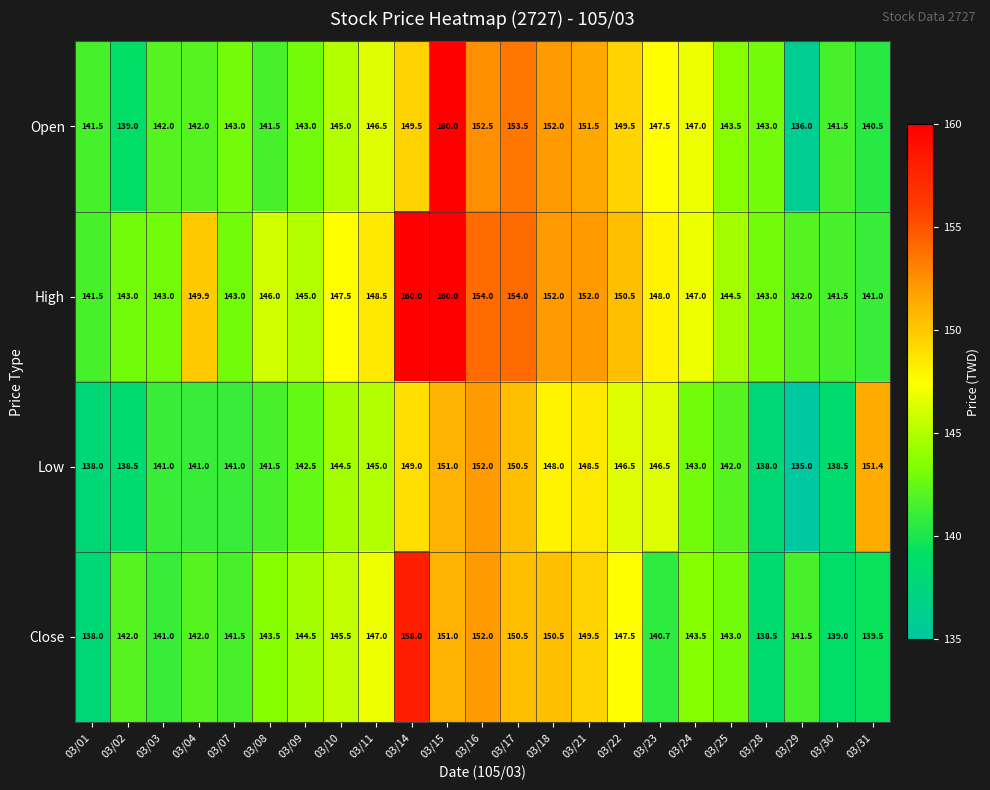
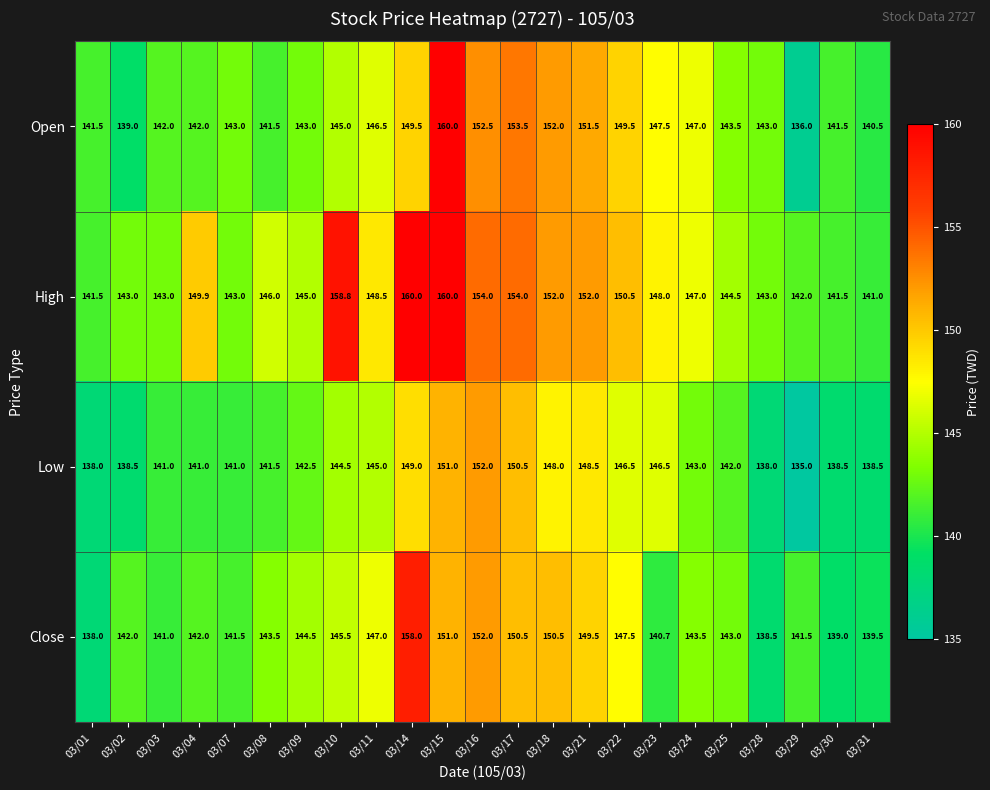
  {
    "Open": {
      "03/01": 141.5,
      "03/02": 139.0,
      "03/03": 142.0,
      "03/04": 142.0,
      "03/07": 143.0,
      "03/08": 141.5,
      "03/09": 143.0,
      "03/10": 145.0,
      "03/11": 146.5,
      "03/14": 149.5,
      "03/15": 160.0,
      "03/16": 152.5,
      "03/17": 153.5,
      "03/18": 152.0,
      "03/21": 151.5,
      "03/22": 149.5,
      "03/23": 147.5,
      "03/24": 147.0,
      "03/25": 143.5,
      "03/28": 143.0,
      "03/29": 136.0,
      "03/30": 141.5,
      "03/31": 140.5
    },
    "High": {
      "03/01": 141.5,
      "03/02": 143.0,
      "03/03": 143.0,
      "03/04": 149.9,
      "03/07": 143.0,
      "03/08": 146.0,
      "03/09": 145.0,
-     "03/10": 147.5,
+     "03/10": 158.8,
      "03/11": 148.5,
      "03/14": 160.0,
      "03/15": 160.0,
      "03/16": 154.0,
      "03/17": 154.0,
      "03/18": 152.0,
      "03/21": 152.0,
      "03/22": 150.5,
      "03/23": 148.0,
      "03/24": 147.0,
      "03/25": 144.5,
      "03/28": 143.0,
      "03/29": 142.0,
      "03/30": 141.5,
      "03/31": 141.0
    },
    "Low": {
      "03/01": 138.0,
      "03/02": 138.5,
      "03/03": 141.0,
      "03/04": 141.0,
      "03/07": 141.0,
      "03/08": 141.5,
      "03/09": 142.5,
      "03/10": 144.5,
      "03/11": 145.0,
      "03/14": 149.0,
      "03/15": 151.0,
      "03/16": 152.0,
      "03/17": 150.5,
      "03/18": 148.0,
      "03/21": 148.5,
      "03/22": 146.5,
      "03/23": 146.5,
      "03/24": 143.0,
      "03/25": 142.0,
      "03/28": 138.0,
      "03/29": 135.0,
      "03/30": 138.5,
-     "03/31": 151.4
+     "03/31": 138.5
    },
    "Close": {
      "03/01": 138.0,
      "03/02": 142.0,
      "03/03": 141.0,
      "03/04": 142.0,
      "03/07": 141.5,
      "03/08": 143.5,
      "03/09": 144.5,
      "03/10": 145.5,
      "03/11": 147.0,
      "03/14": 158.0,
      "03/15": 151.0,
      "03/16": 152.0,
      "03/17": 150.5,
      "03/18": 150.5,
      "03/21": 149.5,
      "03/22": 147.5,
      "03/23": 140.7,
      "03/24": 143.5,
      "03/25": 143.0,
      "03/28": 138.5,
      "03/29": 141.5,
      "03/30": 139.0,
      "03/31": 139.5
    }
  }
